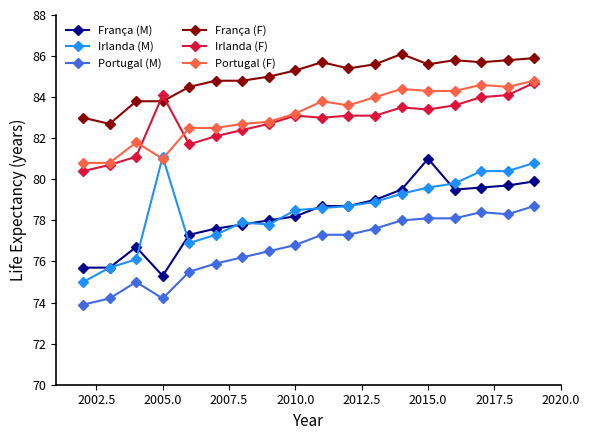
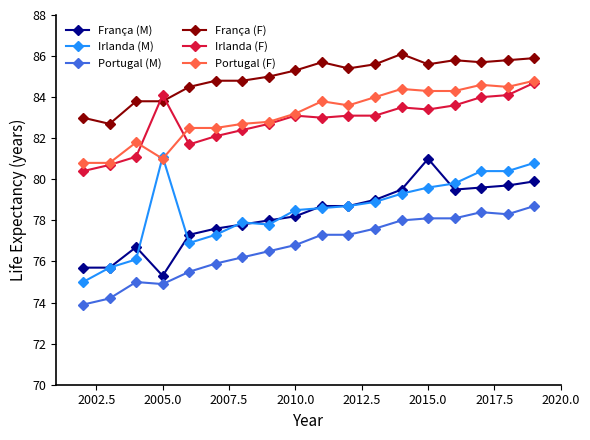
  {
    "França (M)": {
      "2005.0": 75.3,
      "2010.0": 78.2,
      "2015.0": 81.0
    },
    "Irlanda (M)": {
      "2010.0": 78.5,
      "2015.0": 79.6
    },
    "Portugal (M)": {
-     "2005.0": 74.2,
+     "2005.0": 74.9,
      "2010.0": 76.8,
      "2015.0": 78.1
    },
    "França (F)": {
      "2005.0": 83.8,
      "2010.0": 85.3,
      "2015.0": 85.6
    },
    "Irlanda (F)": {
      "2005.0": 84.1,
      "2015.0": 83.4
    },
    "Portugal (F)": {
      "2015.0": 84.3
    }
  }
